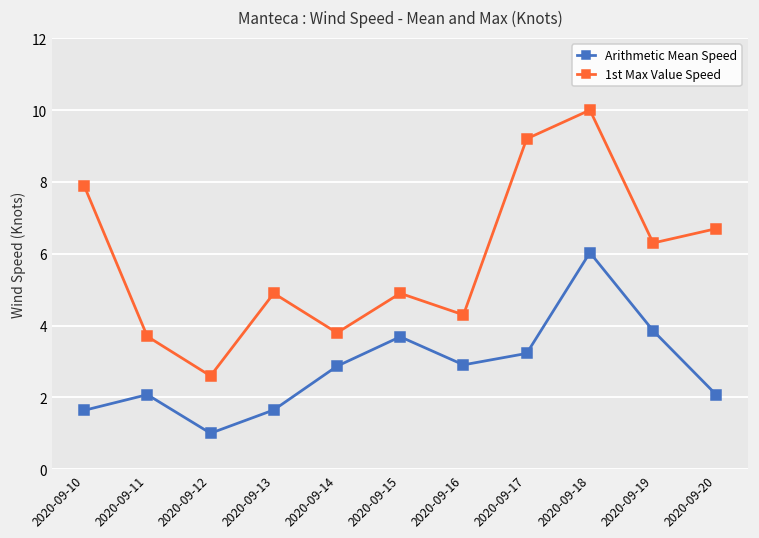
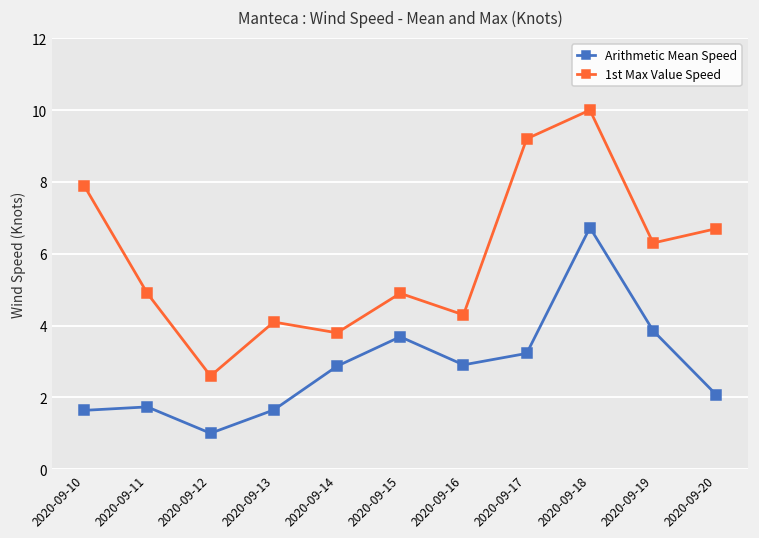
  {
    "Arithmetic Mean Speed": {
      "2020-09-10": 1.6,
-     "2020-09-11": 2.1,
+     "2020-09-11": 1.7,
      "2020-09-12": 1.0,
      "2020-09-13": 1.7,
      "2020-09-14": 2.9,
      "2020-09-15": 3.7,
      "2020-09-16": 2.9,
      "2020-09-17": 3.2,
-     "2020-09-18": 6.0,
+     "2020-09-18": 6.7,
      "2020-09-19": 3.9,
      "2020-09-20": 2.1
    },
    "1st Max Value Speed": {
      "2020-09-10": 7.9,
-     "2020-09-11": 3.7,
+     "2020-09-11": 4.9,
      "2020-09-12": 2.6,
-     "2020-09-13": 4.9,
+     "2020-09-13": 4.1,
      "2020-09-14": 3.8,
      "2020-09-15": 4.9,
      "2020-09-16": 4.3,
      "2020-09-17": 9.2,
      "2020-09-18": 10.0,
      "2020-09-19": 6.3,
      "2020-09-20": 6.7
    }
  }
